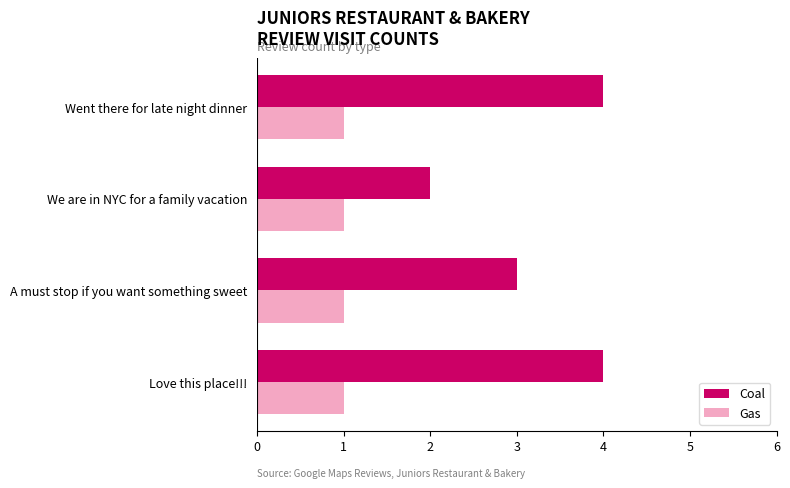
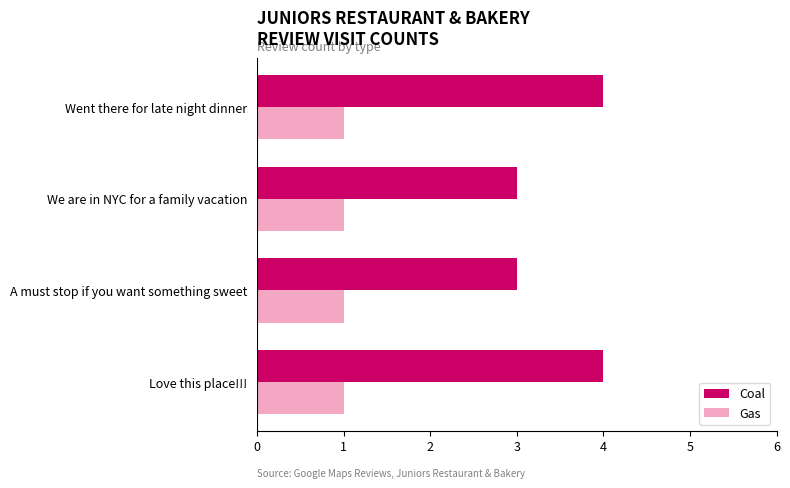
  {
    "Coal": {
      "Went there for late night dinner": 4,
-     "We are in NYC for a family vacation": 2,
+     "We are in NYC for a family vacation": 3,
      "A must stop if you want something sweet": 3,
      "Love this place!!!": 4
    },
    "Gas": {
      "Went there for late night dinner": 1,
      "We are in NYC for a family vacation": 1,
      "A must stop if you want something sweet": 1,
      "Love this place!!!": 1
    }
  }
